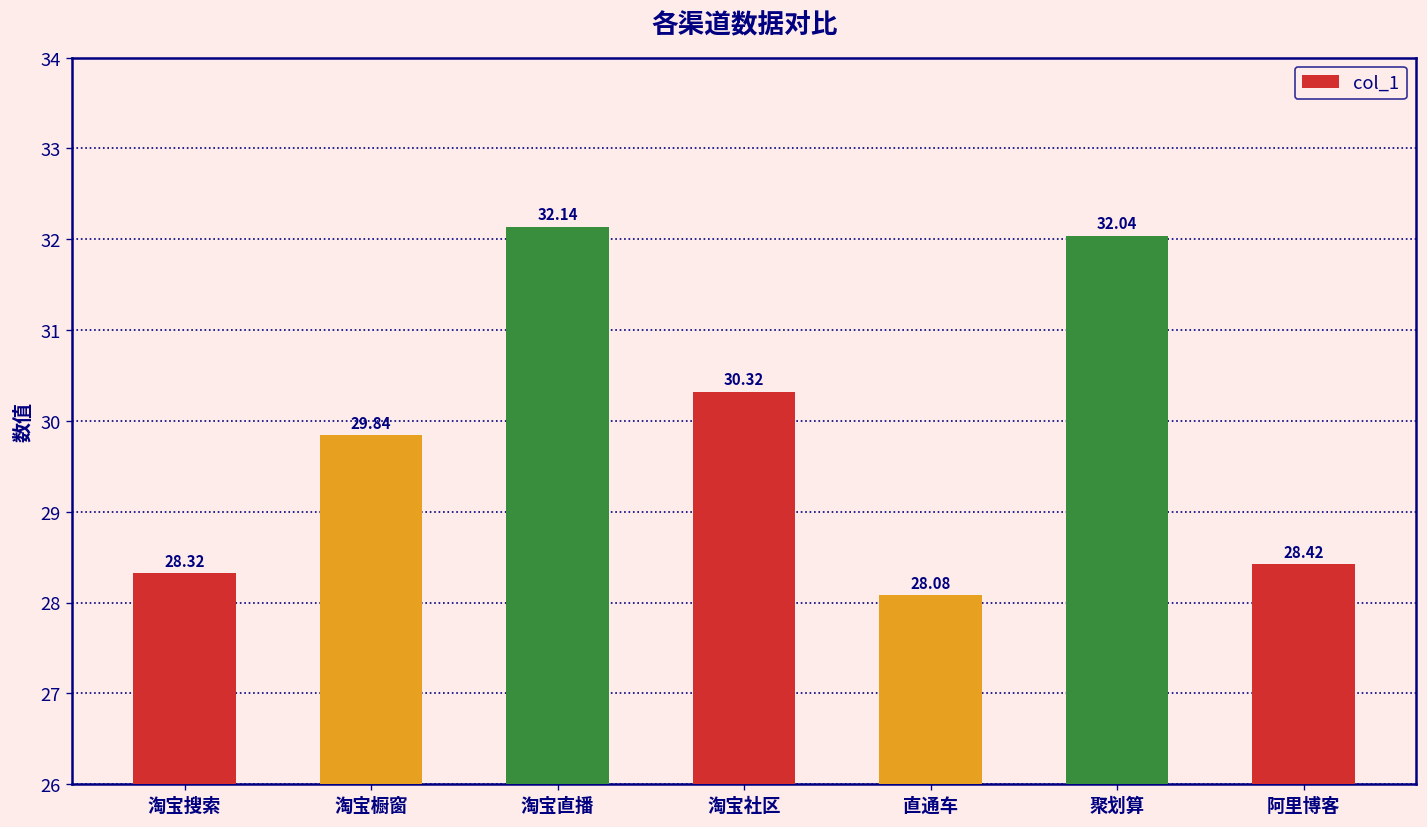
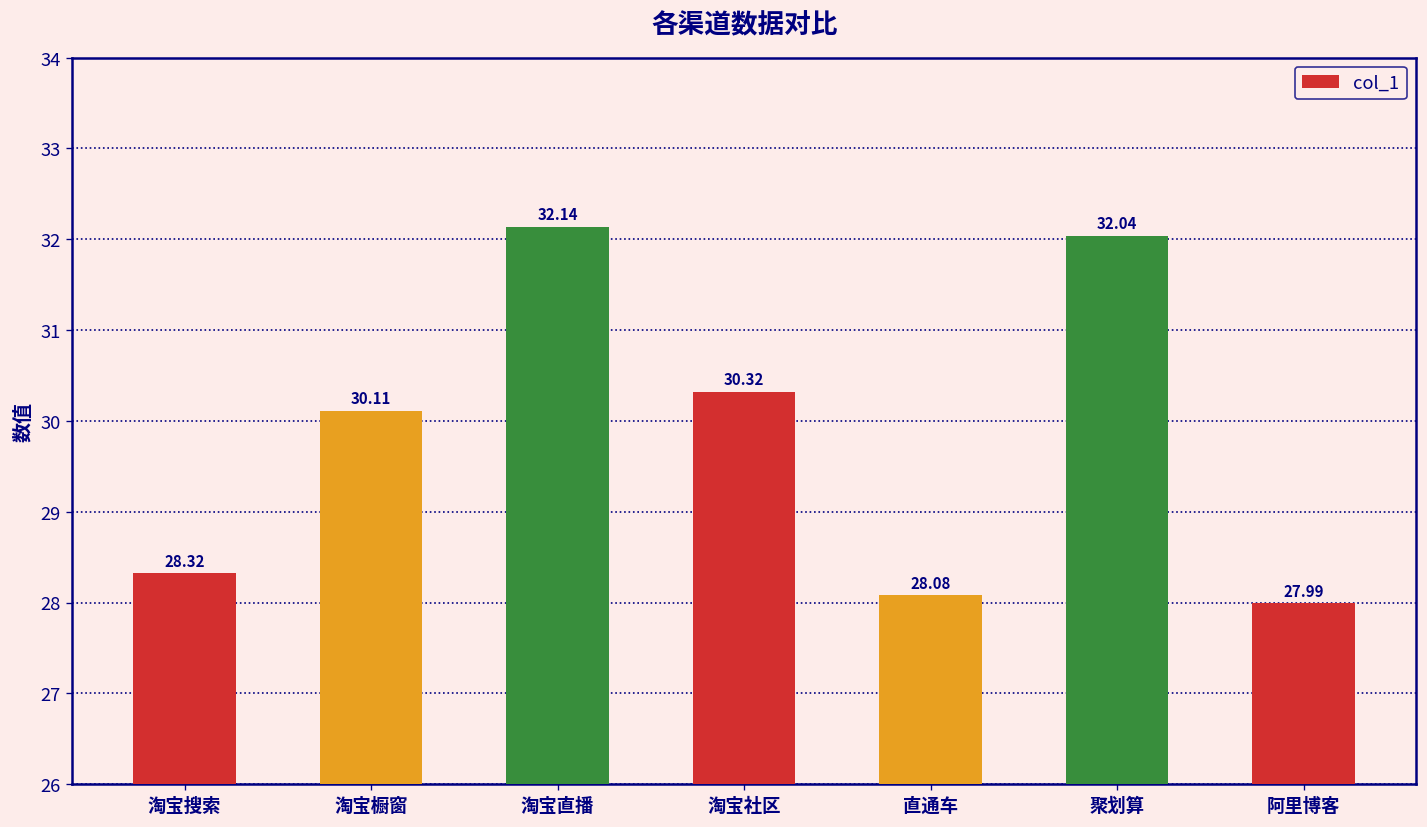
  {
    "淘宝搜索": 28.32,
-   "淘宝橱窗": 29.84,
+   "淘宝橱窗": 30.11,
    "淘宝直播": 32.14,
    "淘宝社区": 30.32,
    "直通车": 28.08,
    "聚划算": 32.04,
-   "阿里博客": 28.42
+   "阿里博客": 27.99
  }
